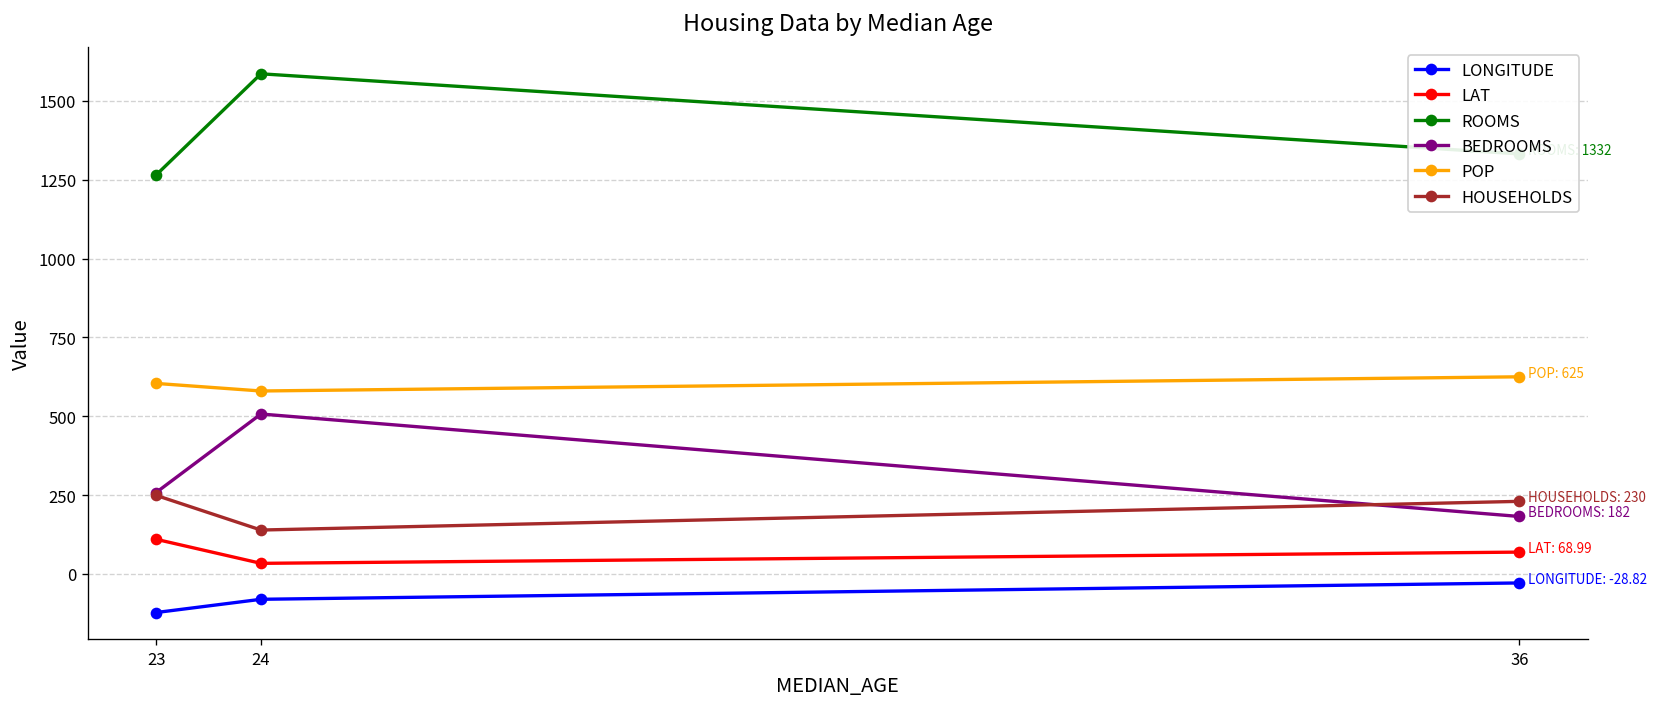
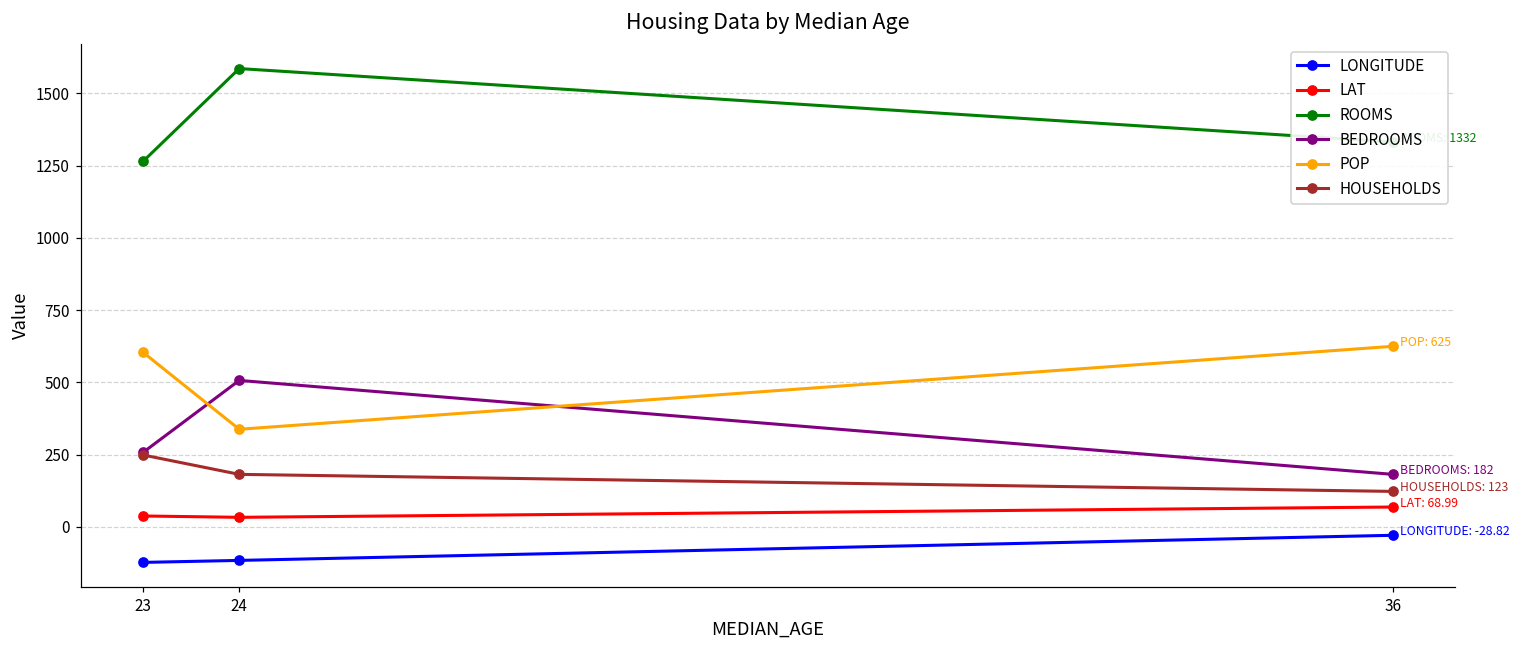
  {
    "LONGITUDE": {
      "23": -120,
-     "24": -80
+     "24": -120
    },
    "LAT": {
-     "23": 110,
+     "23": 40,
      "24": 30
    },
    "ROOMS": {
      "23": 1270,
      "24": 1590
    },
    "BEDROOMS": {
      "36": 182
    },
    "POP": {
      "23": 600,
-     "24": 580
+     "24": 340
    },
    "HOUSEHOLDS": {
-     "24": 140,
-     "36": 230
+     "24": 180,
+     "36": 123
    }
  }
